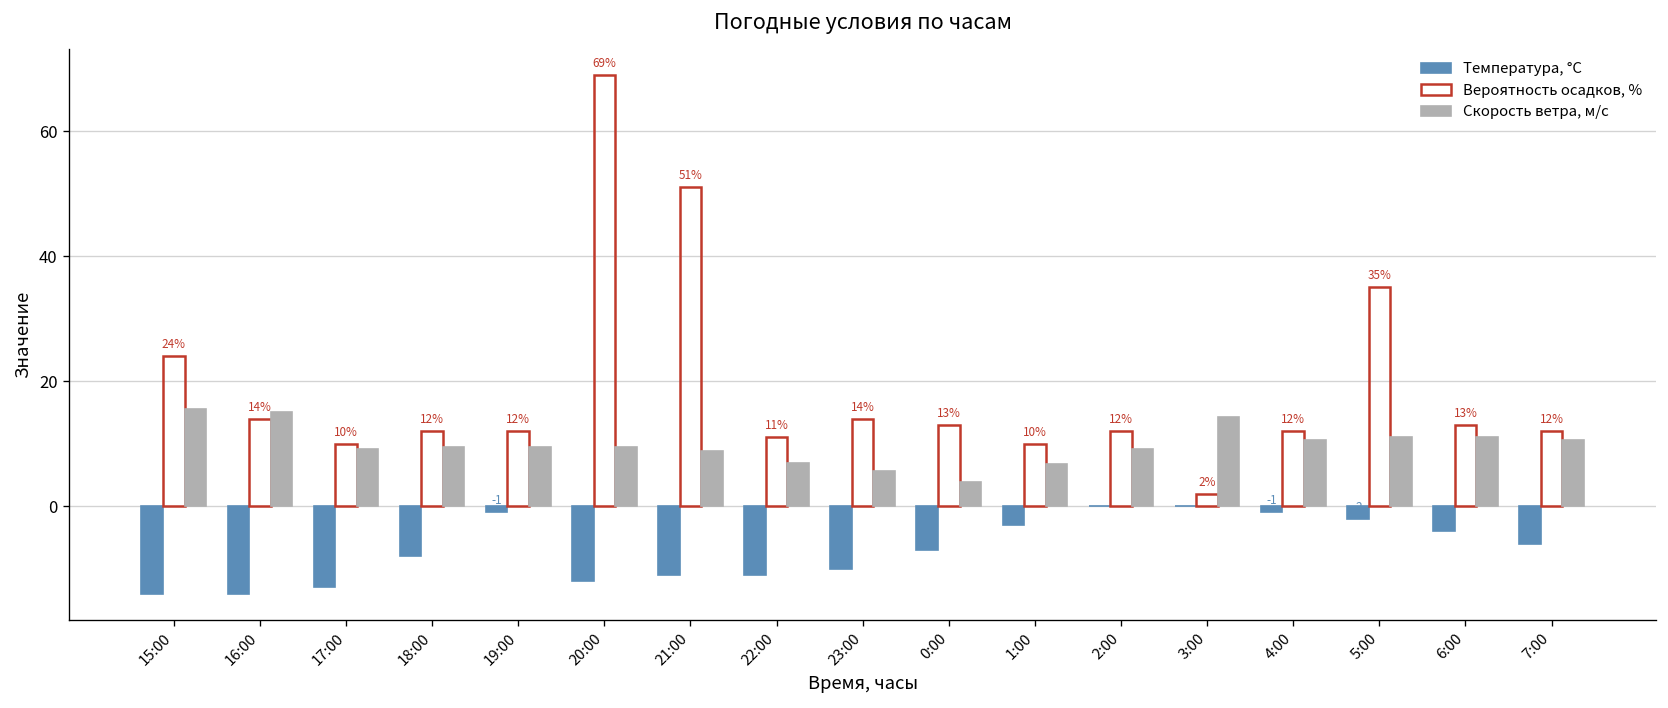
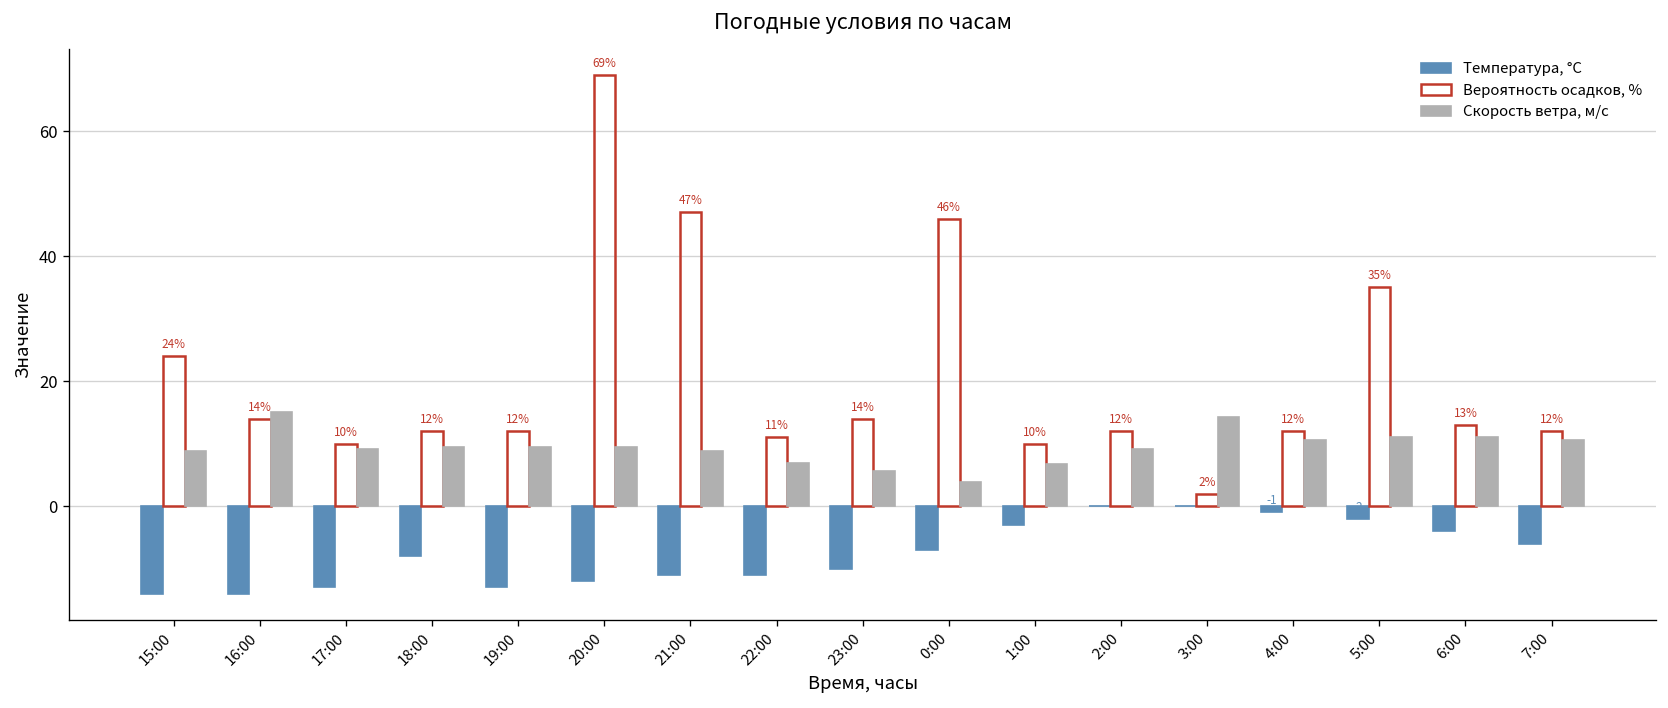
  {
    "Температура, °C": {
      "15:00": "-14",
      "16:00": "-14",
      "17:00": "-13",
      "18:00": "-8",
-     "19:00": "-1",
+     "19:00": "-13",
      "20:00": "-12",
      "21:00": "-11",
      "22:00": "-11",
      "23:00": "-10",
      "0:00": "-7",
      "1:00": "-3",
      "2:00": "0",
      "3:00": "0",
      "5:00": "-2",
      "6:00": "-4",
      "7:00": "-6"
    },
    "Вероятность осадков, %": {
      "15:00": "24%",
      "16:00": "14%",
      "17:00": "10%",
      "18:00": "12%",
      "19:00": "12%",
      "20:00": "69%",
-     "21:00": "51%",
+     "21:00": "47%",
      "22:00": "11%",
      "23:00": "14%",
-     "0:00": "13%",
+     "0:00": "46%",
      "1:00": "10%",
      "2:00": "12%",
      "3:00": "2%",
      "4:00": "12%",
      "5:00": "35%",
      "6:00": "13%",
      "7:00": "12%"
    },
    "Скорость ветра, м/c": {
-     "15:00": "16",
+     "15:00": "9",
      "16:00": "15",
      "17:00": "9",
      "18:00": "9",
      "19:00": "9",
      "20:00": "9",
      "21:00": "9",
      "22:00": "7",
      "23:00": "6",
      "0:00": "4",
      "1:00": "7",
      "2:00": "9",
      "3:00": "14",
      "4:00": "11",
      "5:00": "11",
      "6:00": "11",
      "7:00": "11"
    }
  }
